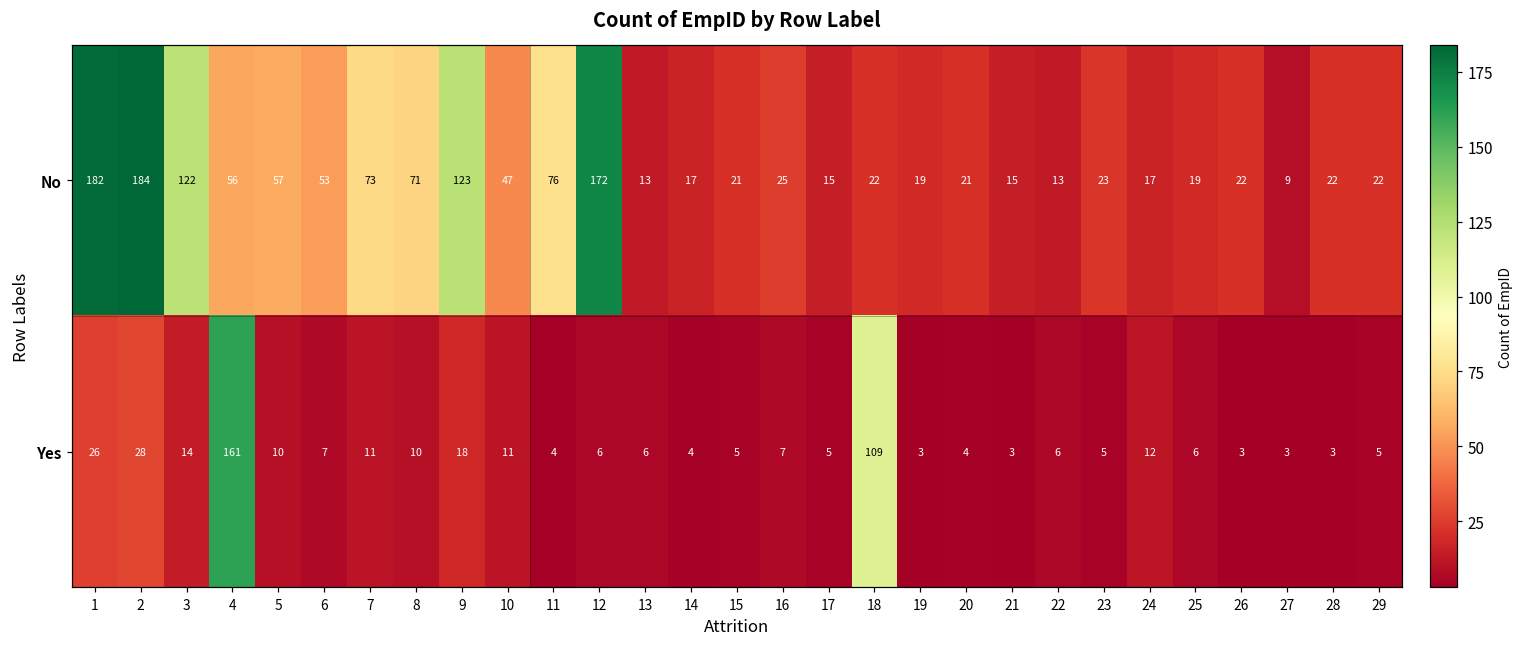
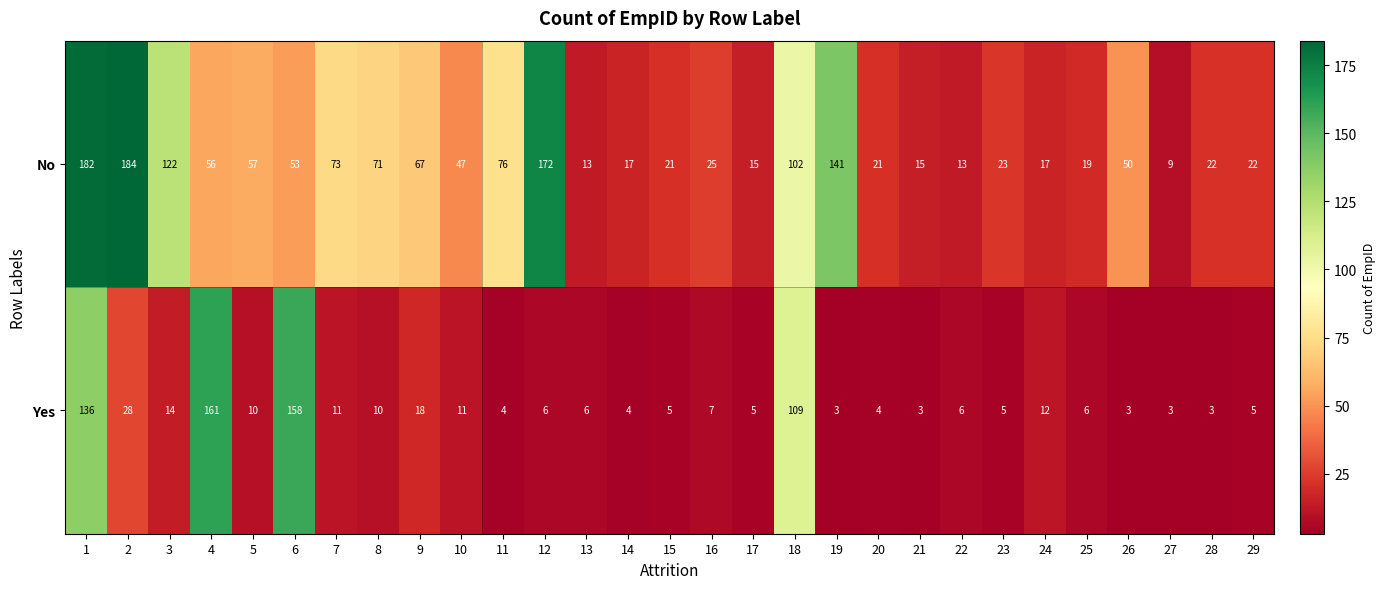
  {
    "No": {
      "1": 182,
      "2": 184,
      "3": 122,
      "4": 56,
      "5": 57,
      "6": 53,
      "7": 73,
      "8": 71,
-     "9": 123,
+     "9": 67,
      "10": 47,
      "11": 76,
      "12": 172,
      "13": 13,
      "14": 17,
      "15": 21,
      "16": 25,
      "17": 15,
-     "18": 22,
-     "19": 19,
+     "18": 102,
+     "19": 141,
      "20": 21,
      "21": 15,
      "22": 13,
      "23": 23,
      "24": 17,
      "25": 19,
-     "26": 22,
+     "26": 50,
      "27": 9,
      "28": 22,
      "29": 22
    },
    "Yes": {
-     "1": 26,
+     "1": 136,
      "2": 28,
      "3": 14,
      "4": 161,
      "5": 10,
-     "6": 7,
+     "6": 158,
      "7": 11,
      "8": 10,
      "9": 18,
      "10": 11,
      "11": 4,
      "12": 6,
      "13": 6,
      "14": 4,
      "15": 5,
      "16": 7,
      "17": 5,
      "18": 109,
      "19": 3,
      "20": 4,
      "21": 3,
      "22": 6,
      "23": 5,
      "24": 12,
      "25": 6,
      "26": 3,
      "27": 3,
      "28": 3,
      "29": 5
    }
  }
